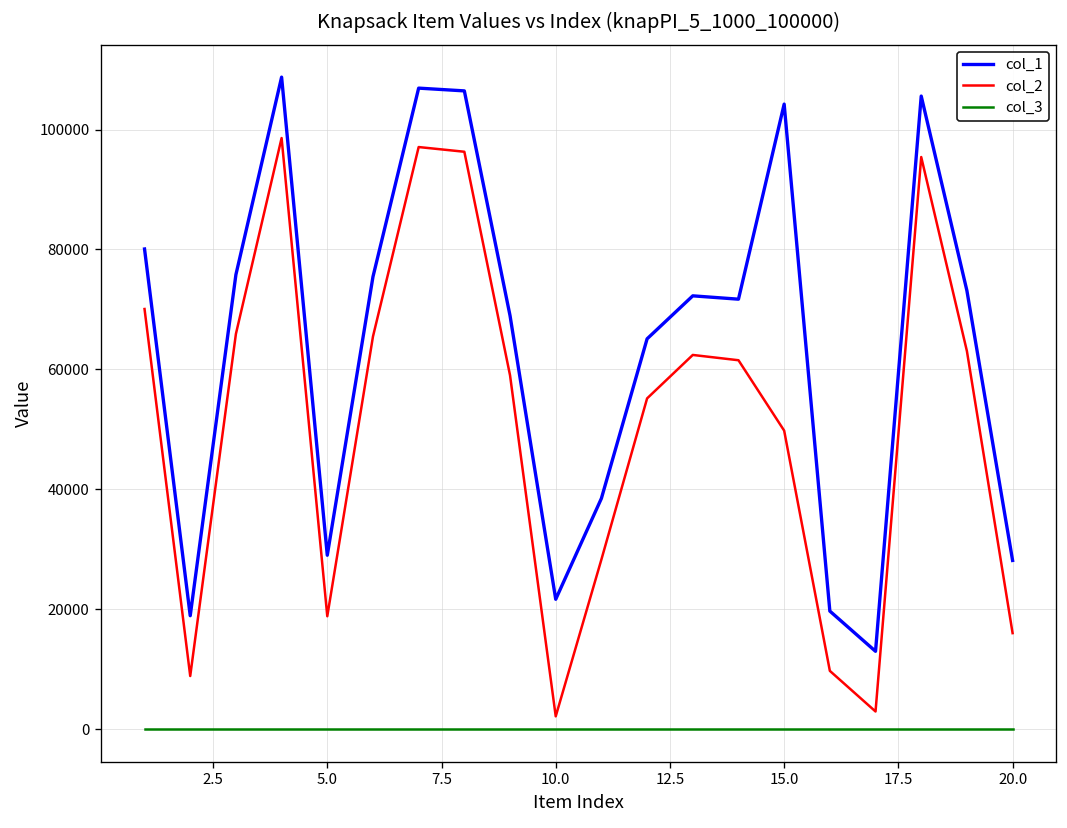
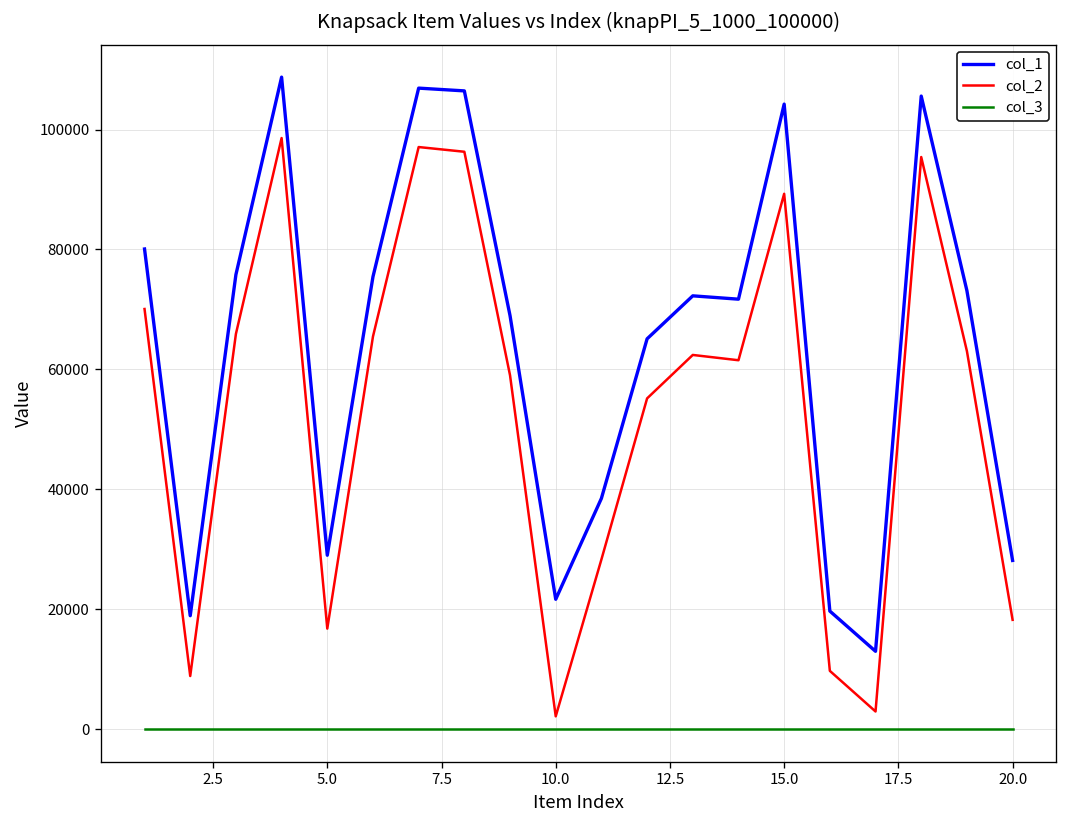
  {
    "col_1": {
      "5.0": 29000,
      "10.0": 22000,
      "15.0": 104000,
      "20.0": 28000
    },
    "col_2": {
-     "5.0": 19000,
+     "5.0": 17000,
      "10.0": 2000,
-     "15.0": 50000,
-     "20.0": 16000
+     "15.0": 89000,
+     "20.0": 18000
    },
    "col_3": {
      "5.0": 0,
      "10.0": 0,
      "15.0": 0,
      "20.0": 0
    }
  }
